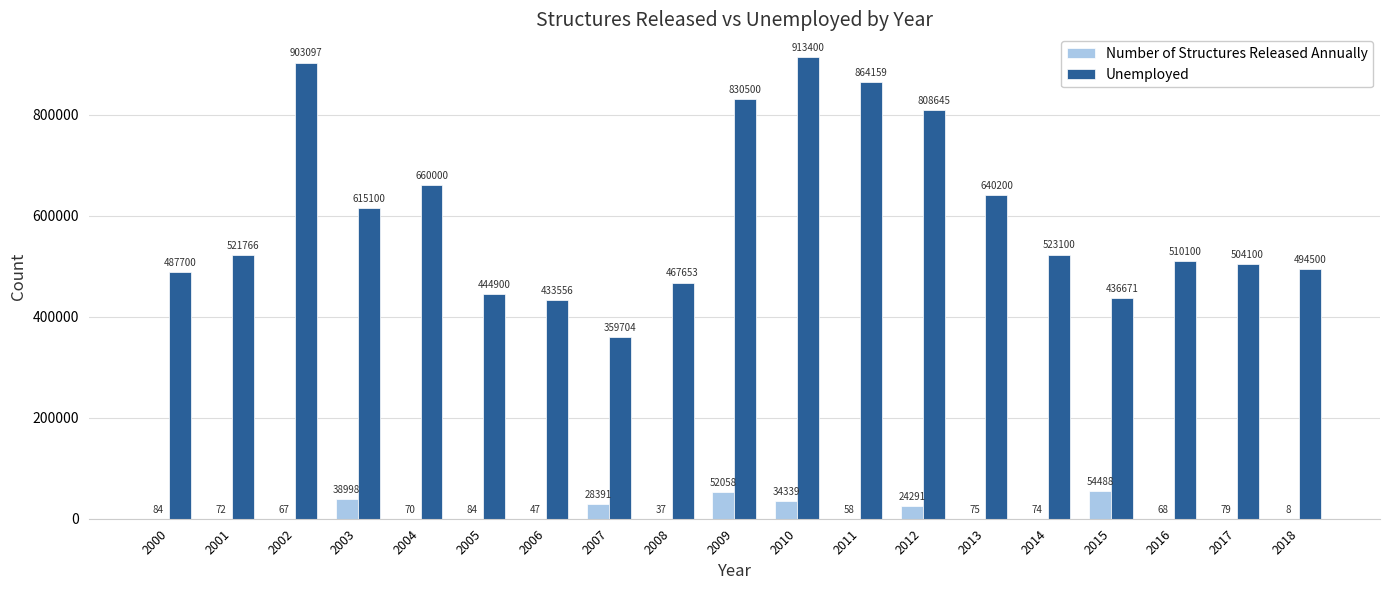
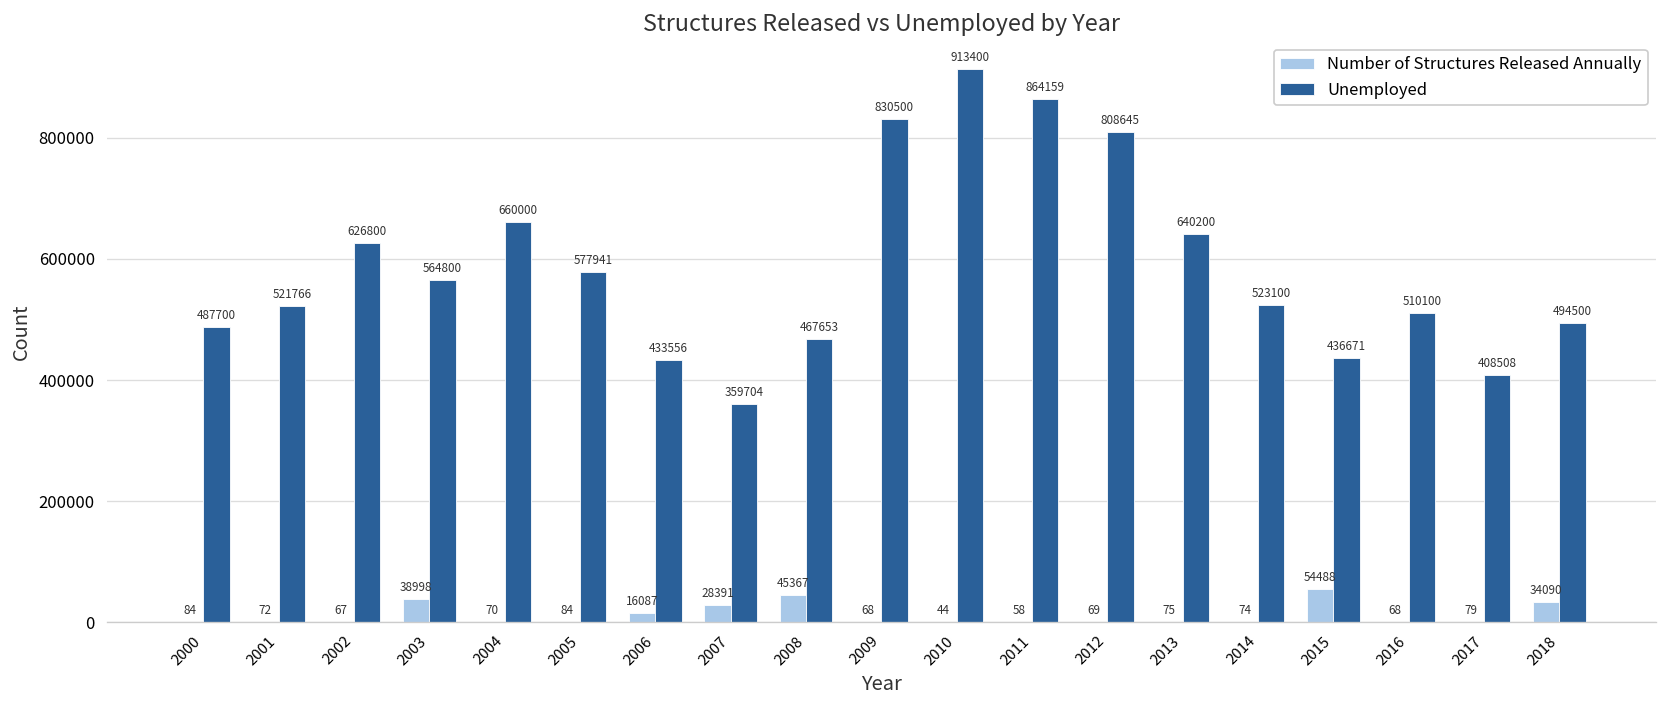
  {
    "Number of Structures Released Annually": {
      "2000": 84,
      "2001": 72,
      "2002": 67,
      "2003": 38998,
      "2004": 70,
      "2005": 84,
-     "2006": 47,
+     "2006": 16087,
      "2007": 28391,
-     "2008": 37,
-     "2009": 52058,
-     "2010": 34339,
+     "2008": 45367,
+     "2009": 68,
+     "2010": 44,
      "2011": 58,
-     "2012": 24291,
+     "2012": 69,
      "2013": 75,
      "2014": 74,
      "2015": 54488,
      "2016": 68,
      "2017": 79,
-     "2018": 8
+     "2018": 34090
    },
    "Unemployed": {
      "2000": 487700,
      "2001": 521766,
-     "2002": 903097,
-     "2003": 615100,
+     "2002": 626800,
+     "2003": 564800,
      "2004": 660000,
-     "2005": 444900,
+     "2005": 577941,
      "2006": 433556,
      "2007": 359704,
      "2008": 467653,
      "2009": 830500,
      "2010": 913400,
      "2011": 864159,
      "2012": 808645,
      "2013": 640200,
      "2014": 523100,
      "2015": 436671,
      "2016": 510100,
-     "2017": 504100,
+     "2017": 408508,
      "2018": 494500
    }
  }
